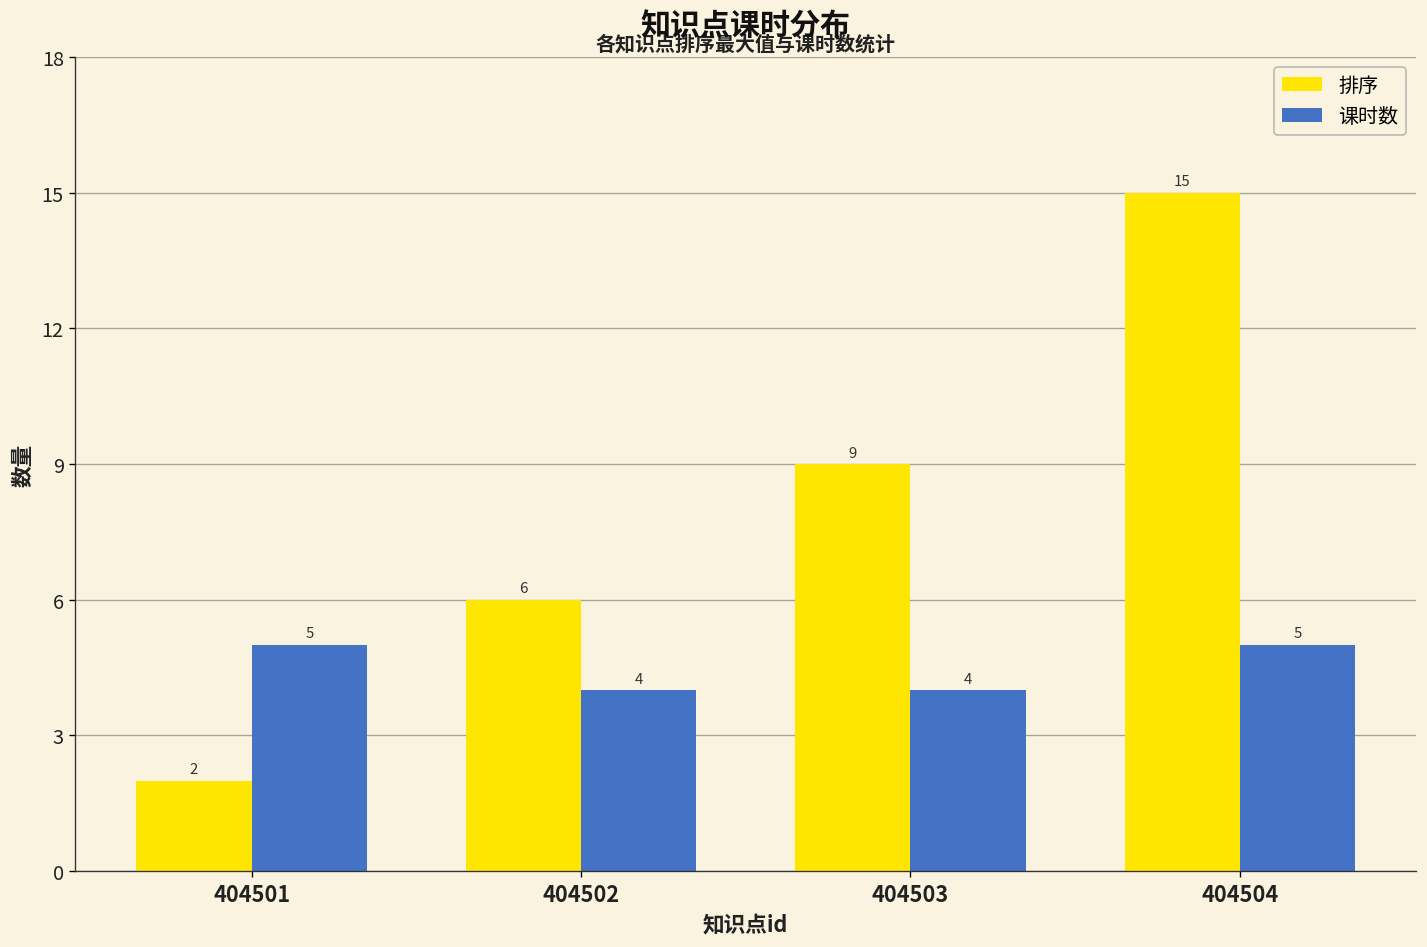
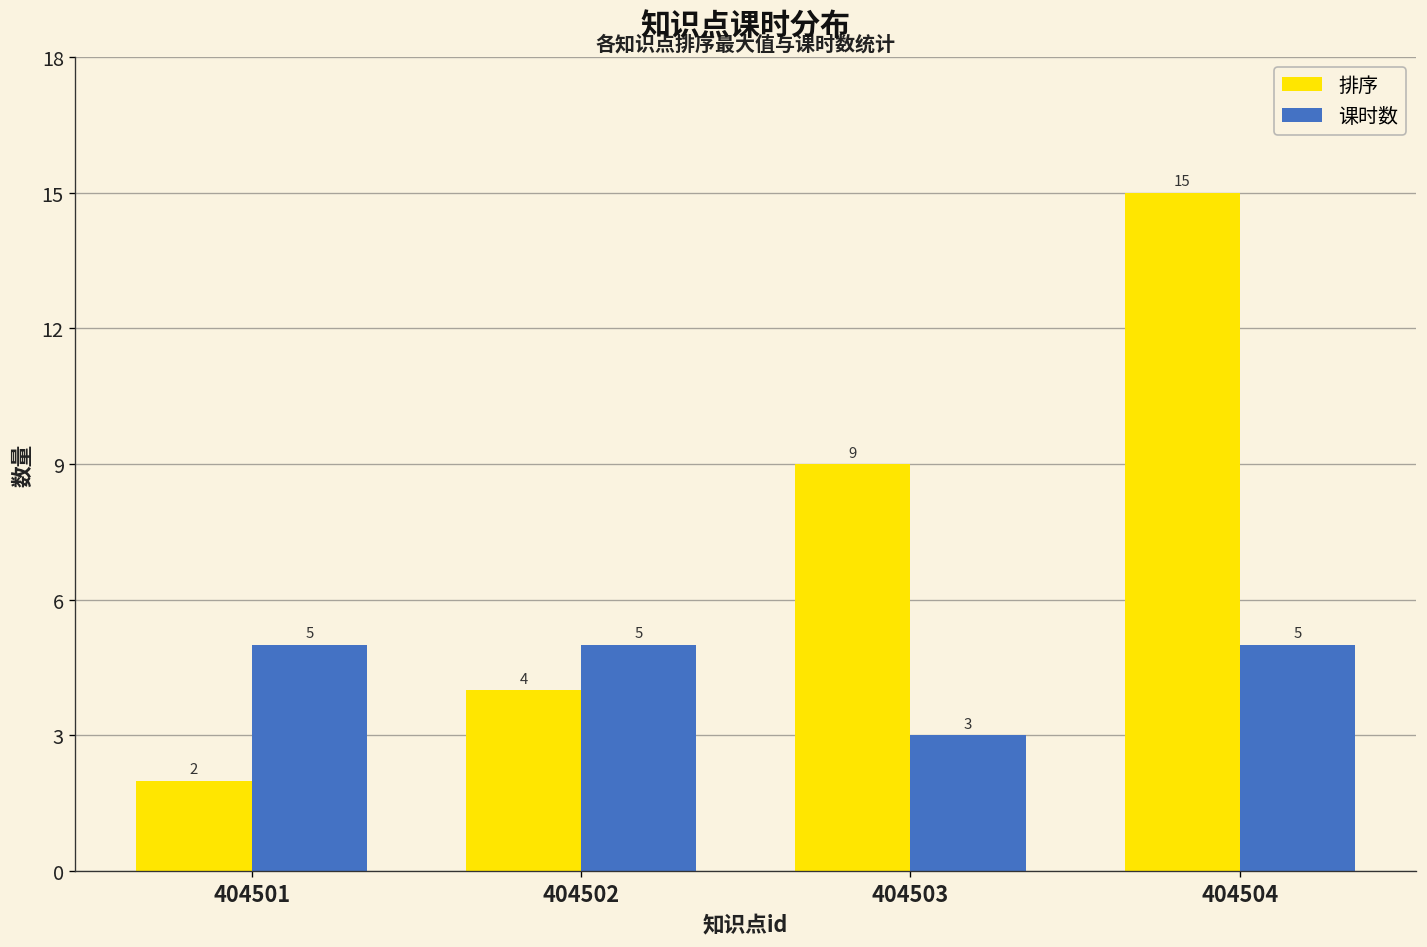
  {
    "排序": {
      "404501": 2,
-     "404502": 6,
+     "404502": 4,
      "404503": 9,
      "404504": 15
    },
    "课时数": {
      "404501": 5,
-     "404502": 4,
-     "404503": 4,
+     "404502": 5,
+     "404503": 3,
      "404504": 5
    }
  }
